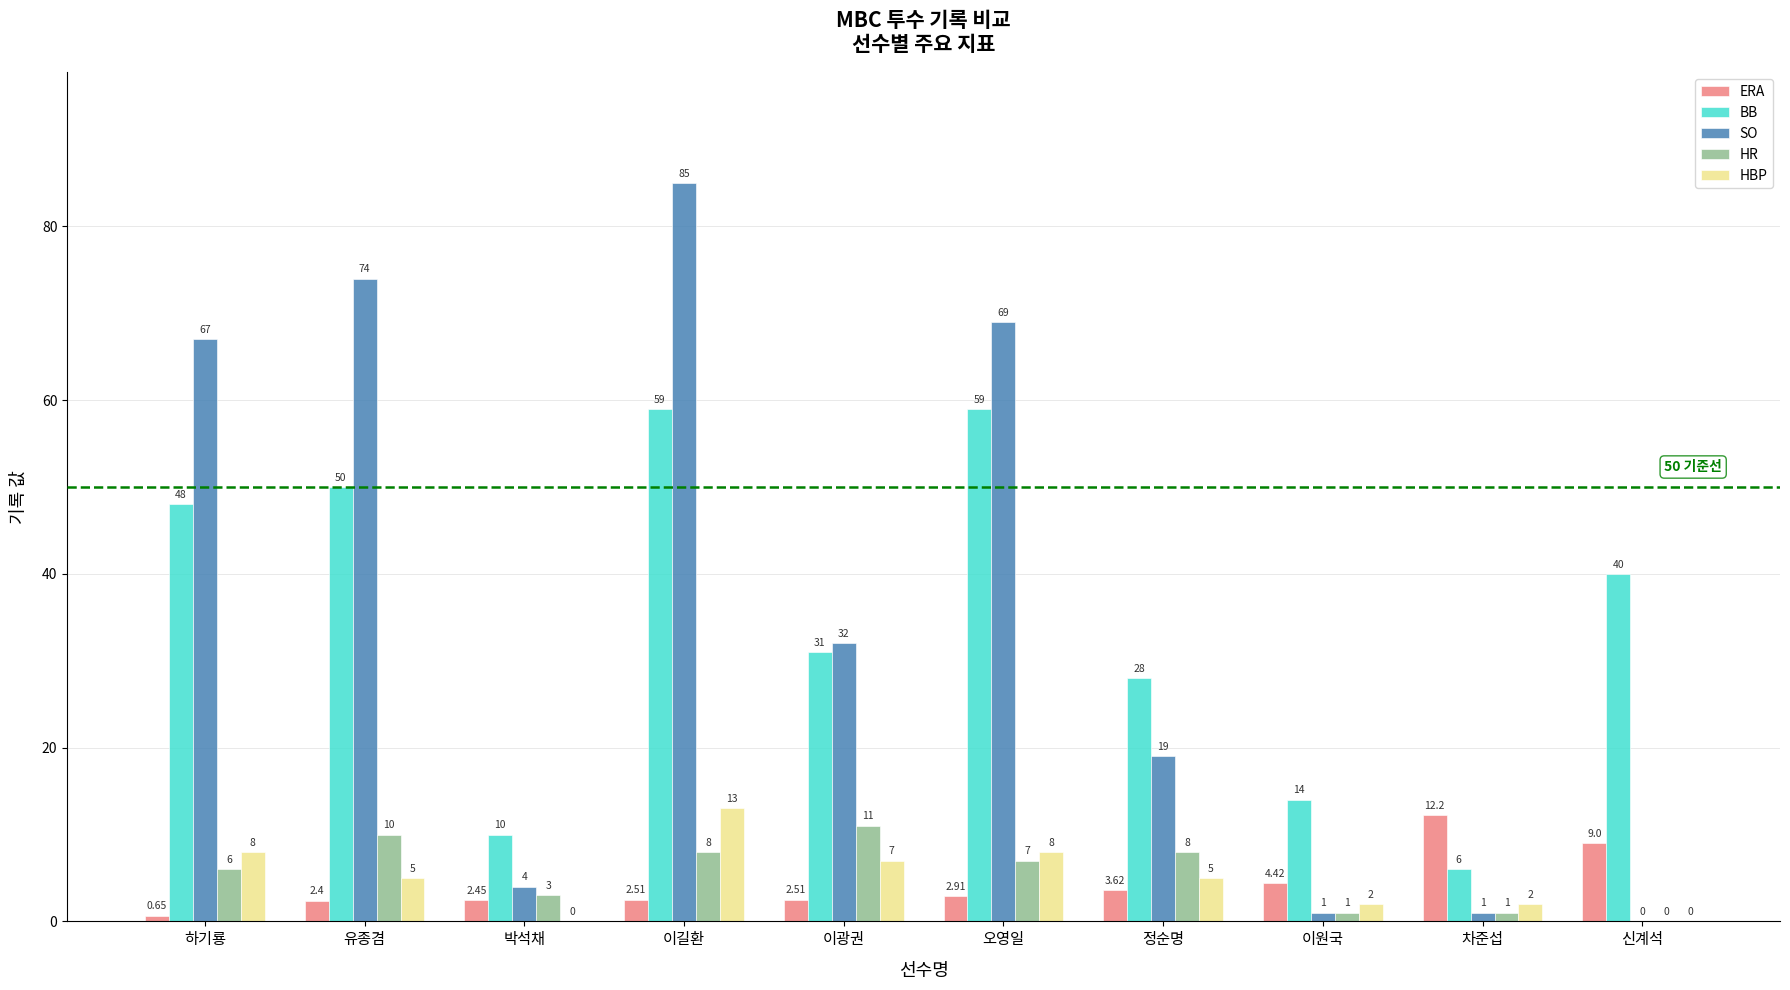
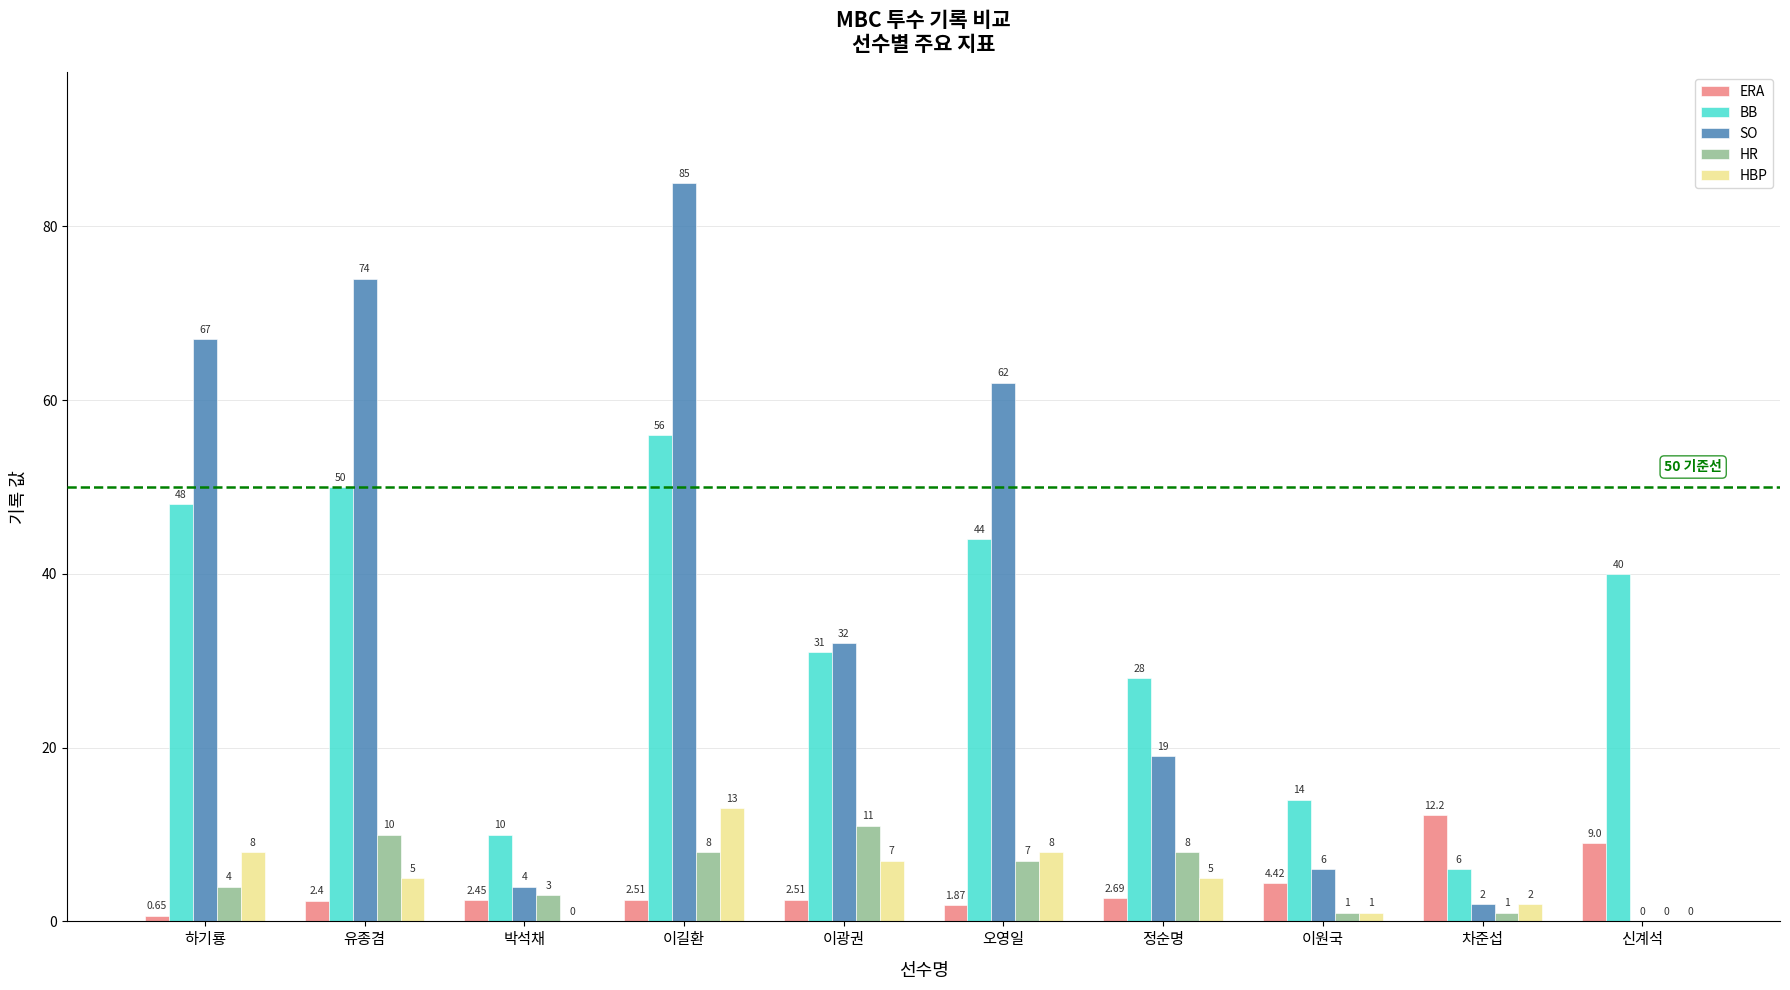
  {
    "ERA": {
      "하기룡": 0.65,
      "유종겸": 2.4,
      "박석채": 2.45,
      "이길환": 2.51,
      "이광권": 2.51,
-     "오영일": 2.91,
-     "정순명": 3.62,
+     "오영일": 1.87,
+     "정순명": 2.69,
      "이원국": 4.42,
      "차준섭": 12.2,
      "신계석": 9.0
    },
    "BB": {
      "하기룡": 48,
      "유종겸": 50,
      "박석채": 10,
-     "이길환": 59,
+     "이길환": 56,
      "이광권": 31,
-     "오영일": 59,
+     "오영일": 44,
      "정순명": 28,
      "이원국": 14,
      "차준섭": 6,
      "신계석": 40
    },
    "SO": {
      "하기룡": 67,
      "유종겸": 74,
      "박석채": 4,
      "이길환": 85,
      "이광권": 32,
-     "오영일": 69,
+     "오영일": 62,
      "정순명": 19,
-     "이원국": 1,
-     "차준섭": 1,
+     "이원국": 6,
+     "차준섭": 2,
      "신계석": 0
    },
    "HR": {
-     "하기룡": 6,
+     "하기룡": 4,
      "유종겸": 10,
      "박석채": 3,
      "이길환": 8,
      "이광권": 11,
      "오영일": 7,
      "정순명": 8,
      "이원국": 1,
      "차준섭": 1,
      "신계석": 0
    },
    "HBP": {
      "하기룡": 8,
      "유종겸": 5,
      "박석채": 0,
      "이길환": 13,
      "이광권": 7,
      "오영일": 8,
      "정순명": 5,
-     "이원국": 2,
+     "이원국": 1,
      "차준섭": 2,
      "신계석": 0
    }
  }
